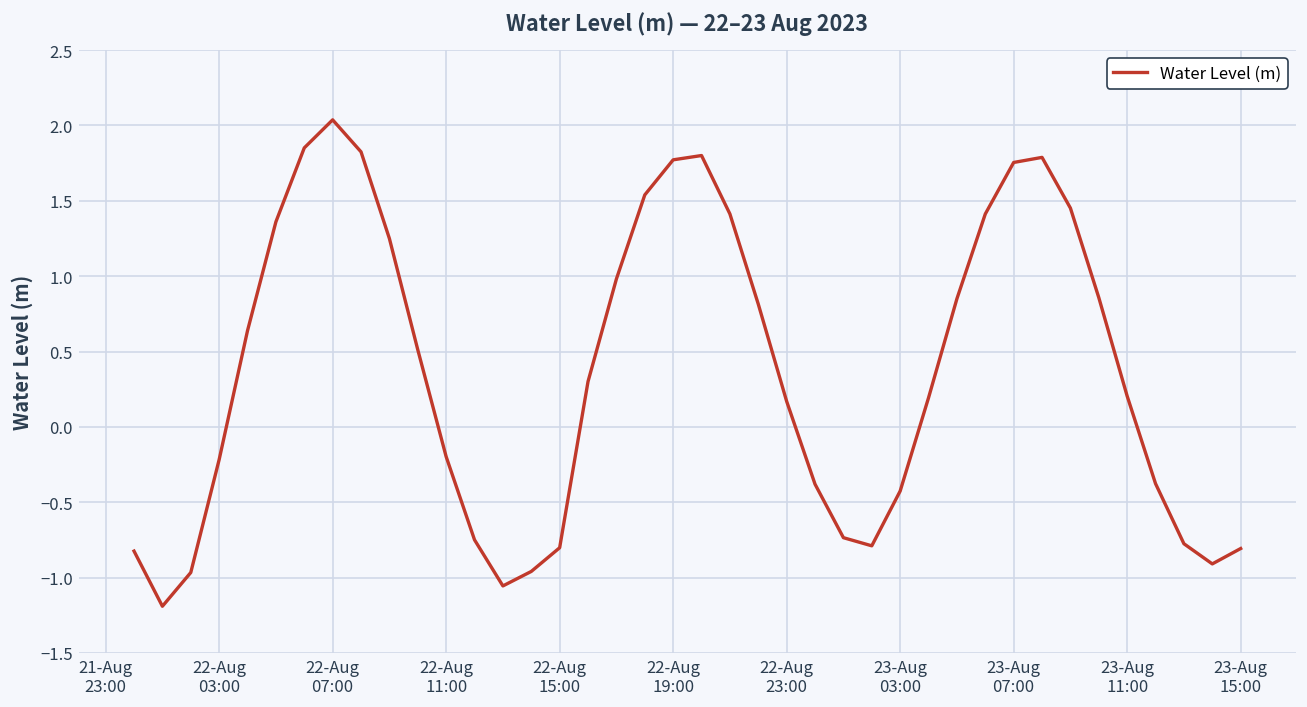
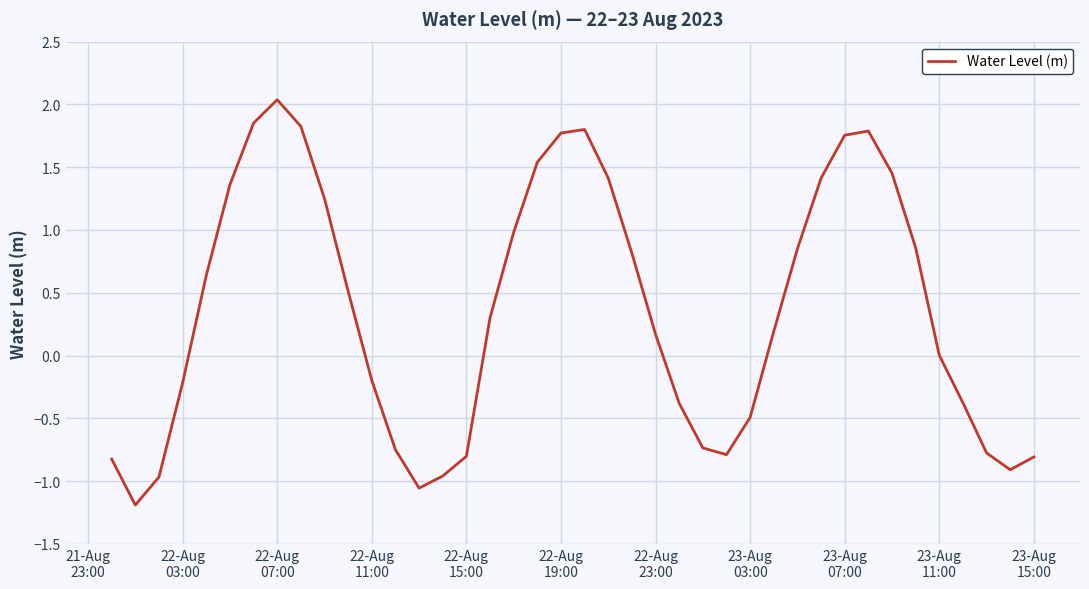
  {
    "22-Aug 03:00": -0.22,
    "22-Aug 07:00": 2.04,
    "22-Aug 11:00": -0.20,
    "22-Aug 15:00": -0.80,
    "22-Aug 19:00": 1.77,
    "22-Aug 23:00": 0.17,
-   "23-Aug 03:00": -0.43,
+   "23-Aug 03:00": -0.49,
    "23-Aug 07:00": 1.75,
-   "23-Aug 11:00": 0.20,
+   "23-Aug 11:00": 0.00,
    "23-Aug 15:00": -0.81
  }
